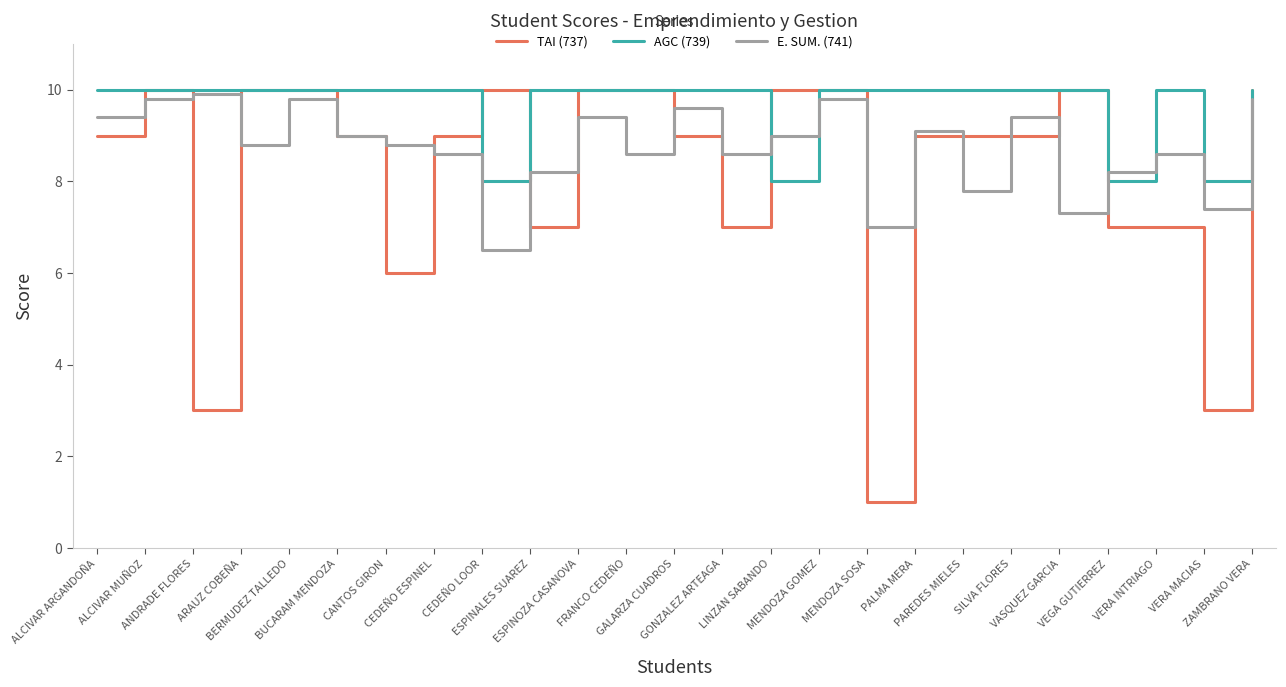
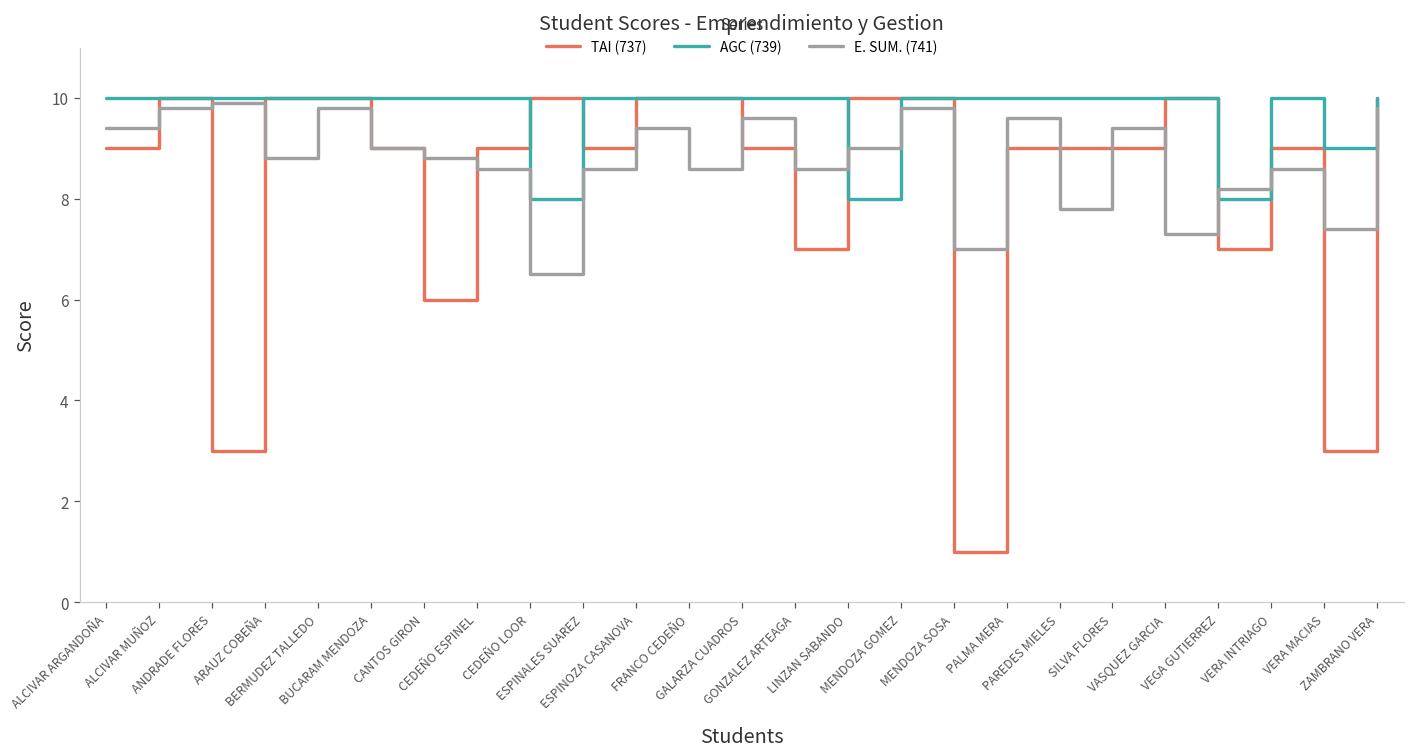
  {
    "TAI (737)": {
      "ALCIVAR ARGANDOÑA": 9,
      "ANDRADE FLORES": 3,
      "CANTOS GIRON": 6,
      "CEDEÑO ESPINEL": 9,
      "CEDEÑO LOOR": 10,
-     "ESPINALES SUAREZ": 7,
+     "ESPINALES SUAREZ": 9,
      "GALARZA CUADROS": 9,
      "GONZALEZ ARTEAGA": 7,
      "LINZAN SABANDO": 10,
      "MENDOZA SOSA": 1,
      "PALMA MERA": 9,
      "PAREDES MIELES": 9,
      "SILVA FLORES": 9,
      "VEGA GUTIERREZ": 7,
-     "VERA INTRIAGO": 7,
+     "VERA INTRIAGO": 9,
      "VERA MACIAS": 3
    },
    "AGC (739)": {
      "ALCIVAR ARGANDOÑA": 10,
      "ANDRADE FLORES": 10,
      "BUCARAM MENDOZA": 10,
      "CANTOS GIRON": 10,
      "CEDEÑO ESPINEL": 10,
      "CEDEÑO LOOR": 8,
      "ESPINALES SUAREZ": 10,
      "GALARZA CUADROS": 10,
      "GONZALEZ ARTEAGA": 10,
      "LINZAN SABANDO": 8,
      "MENDOZA SOSA": 10,
      "PALMA MERA": 10,
      "PAREDES MIELES": 10,
      "SILVA FLORES": 10,
      "VEGA GUTIERREZ": 8,
      "VERA INTRIAGO": 10,
-     "VERA MACIAS": 8
+     "VERA MACIAS": 9
    },
    "E. SUM. (741)": {
      "ALCIVAR ARGANDOÑA": 9.4,
      "ALCIVAR MUÑOZ": 9.8,
      "ANDRADE FLORES": 9.9,
      "ARAUZ COBEÑA": 8.8,
      "BERMUDEZ TALLEDO": 9.8,
      "CANTOS GIRON": 8.8,
      "CEDEÑO ESPINEL": 8.6,
      "CEDEÑO LOOR": 6.5,
-     "ESPINALES SUAREZ": 8.2,
+     "ESPINALES SUAREZ": 8.6,
      "ESPINOZA CASANOVA": 9.4,
      "FRANCO CEDEÑO": 8.6,
      "GALARZA CUADROS": 9.6,
      "GONZALEZ ARTEAGA": 8.6,
      "LINZAN SABANDO": 9.0,
      "MENDOZA GOMEZ": 9.8,
      "MENDOZA SOSA": 7.0,
-     "PALMA MERA": 9.1,
+     "PALMA MERA": 9.6,
      "PAREDES MIELES": 7.8,
      "SILVA FLORES": 9.4,
      "VASQUEZ GARCIA": 7.3,
      "VEGA GUTIERREZ": 8.2,
      "VERA INTRIAGO": 8.6,
      "VERA MACIAS": 7.4,
      "ZAMBRANO VERA": 9.8
    }
  }
